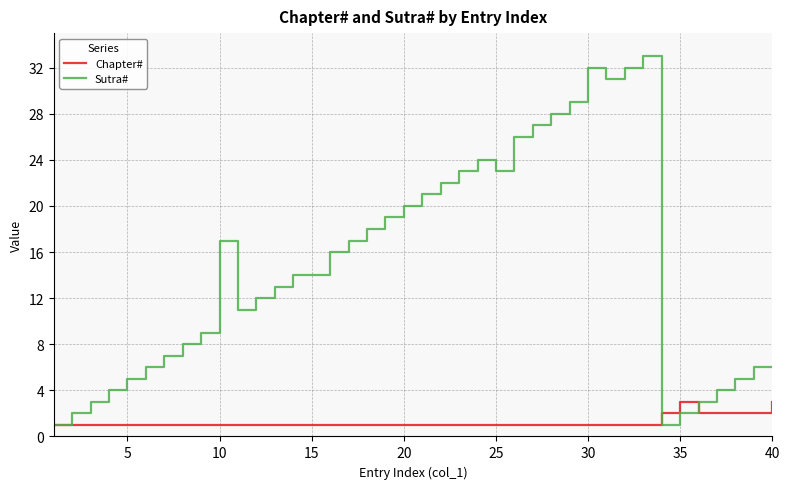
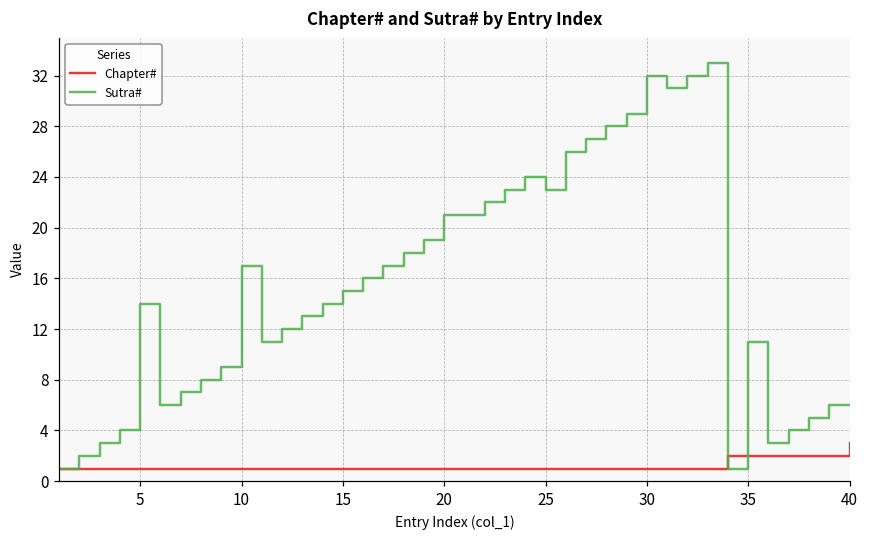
  {
    "Chapter#": {
      "5": 1,
      "10": 1,
      "15": 1,
      "20": 1,
      "25": 1,
      "30": 1,
-     "35": 3,
+     "35": 2,
      "40": 3
    },
    "Sutra#": {
-     "5": 5,
+     "5": 14,
      "10": 17,
-     "15": 14,
-     "20": 20,
+     "15": 15,
+     "20": 21,
      "25": 23,
      "30": 32,
-     "35": 2,
+     "35": 11,
      "40": 6
    }
  }
